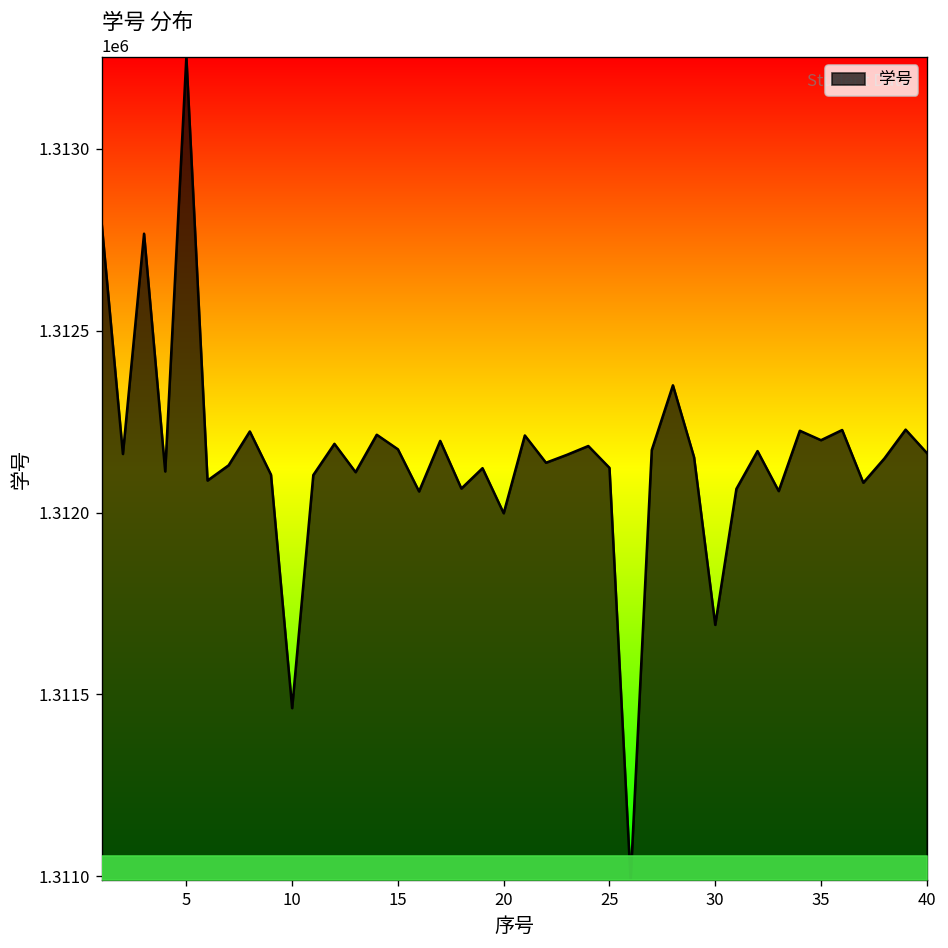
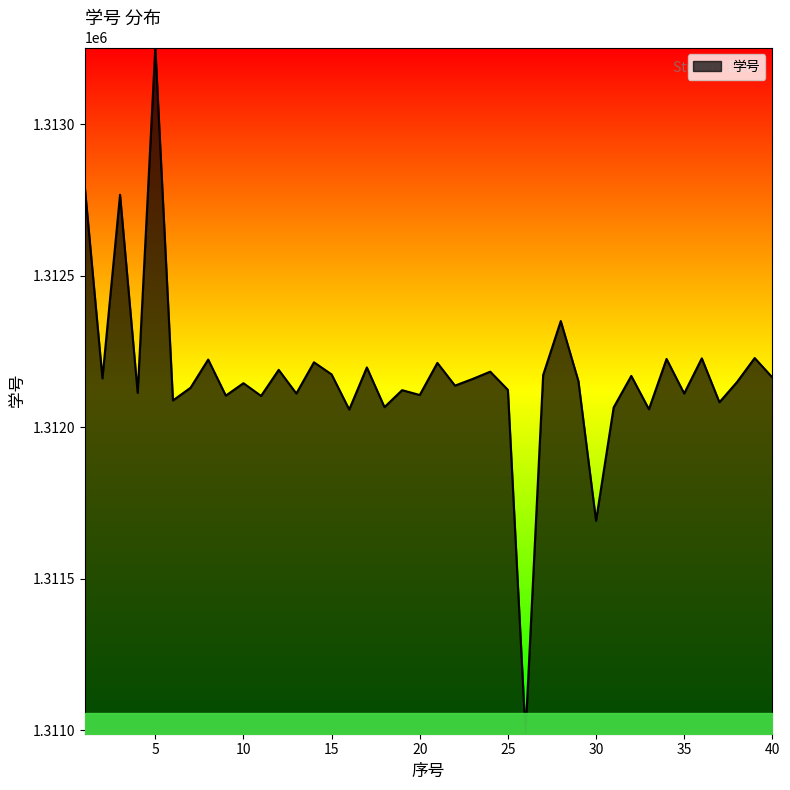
  {
    "学号": {
      "5": 1313250,
-     "10": 1311460,
+     "10": 1312150,
      "15": 1312170,
-     "20": 1312000,
+     "20": 1312110,
      "25": 1312120,
      "30": 1311690,
-     "35": 1312200,
+     "35": 1312110,
      "40": 1312160
    }
  }
